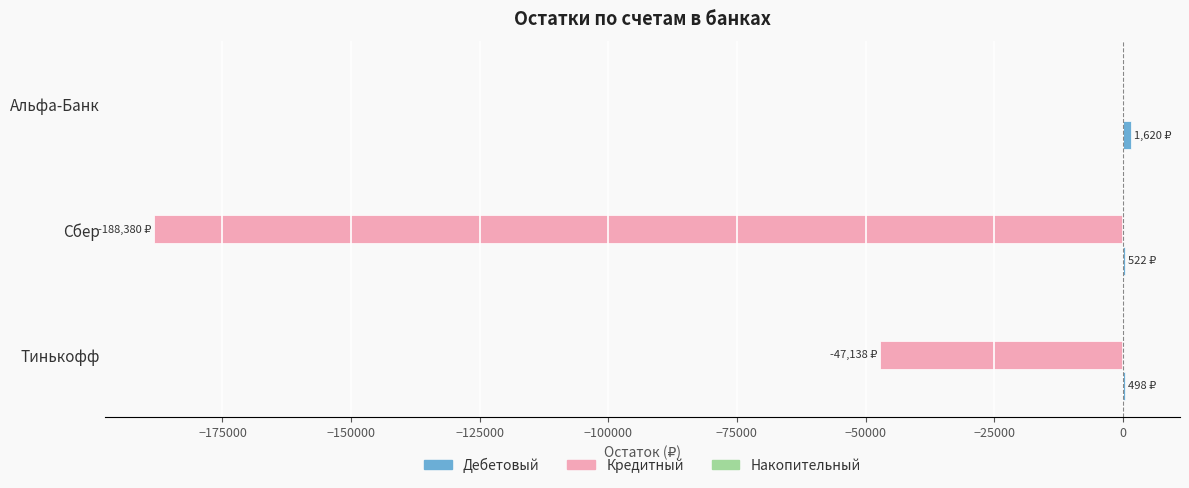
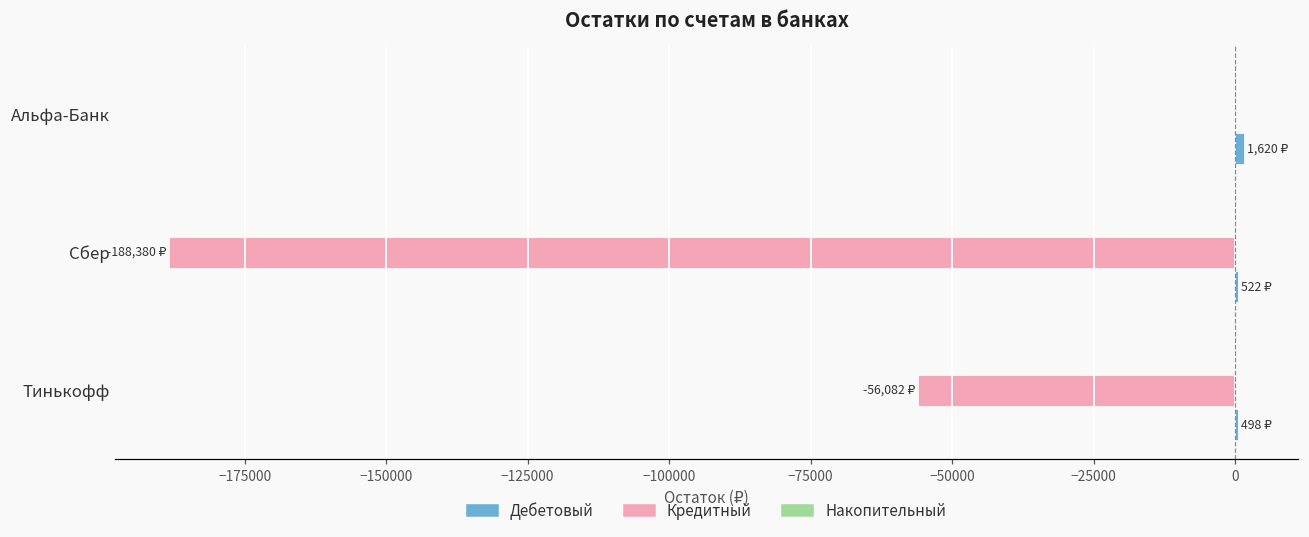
  {
    "Дебетовый": {
      "Альфа-Банк": "1,620",
      "Сбер": "522",
      "Тинькофф": "498"
    },
    "Кредитный": {
      "Сбер": "-188,380",
-     "Тинькофф": "-47,138"
+     "Тинькофф": "-56,082"
    },
    "Накопительный": {
      "Альфа-Банк": "0",
      "Сбер": "0",
      "Тинькофф": "0"
    }
  }
